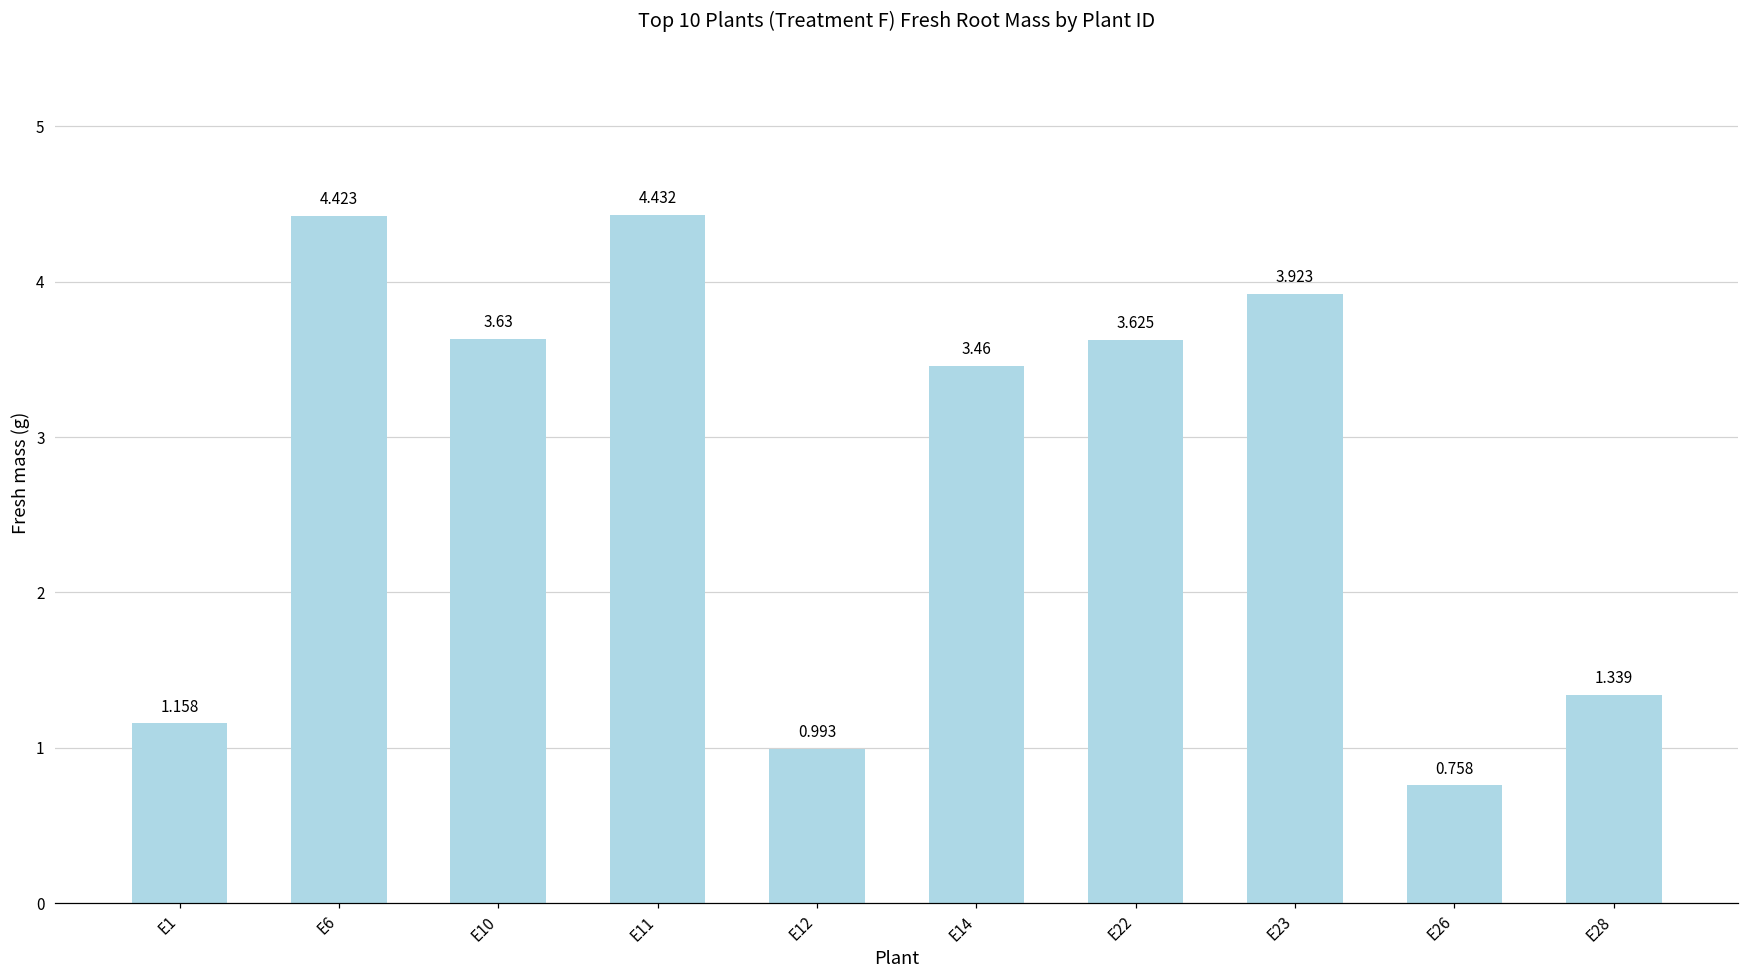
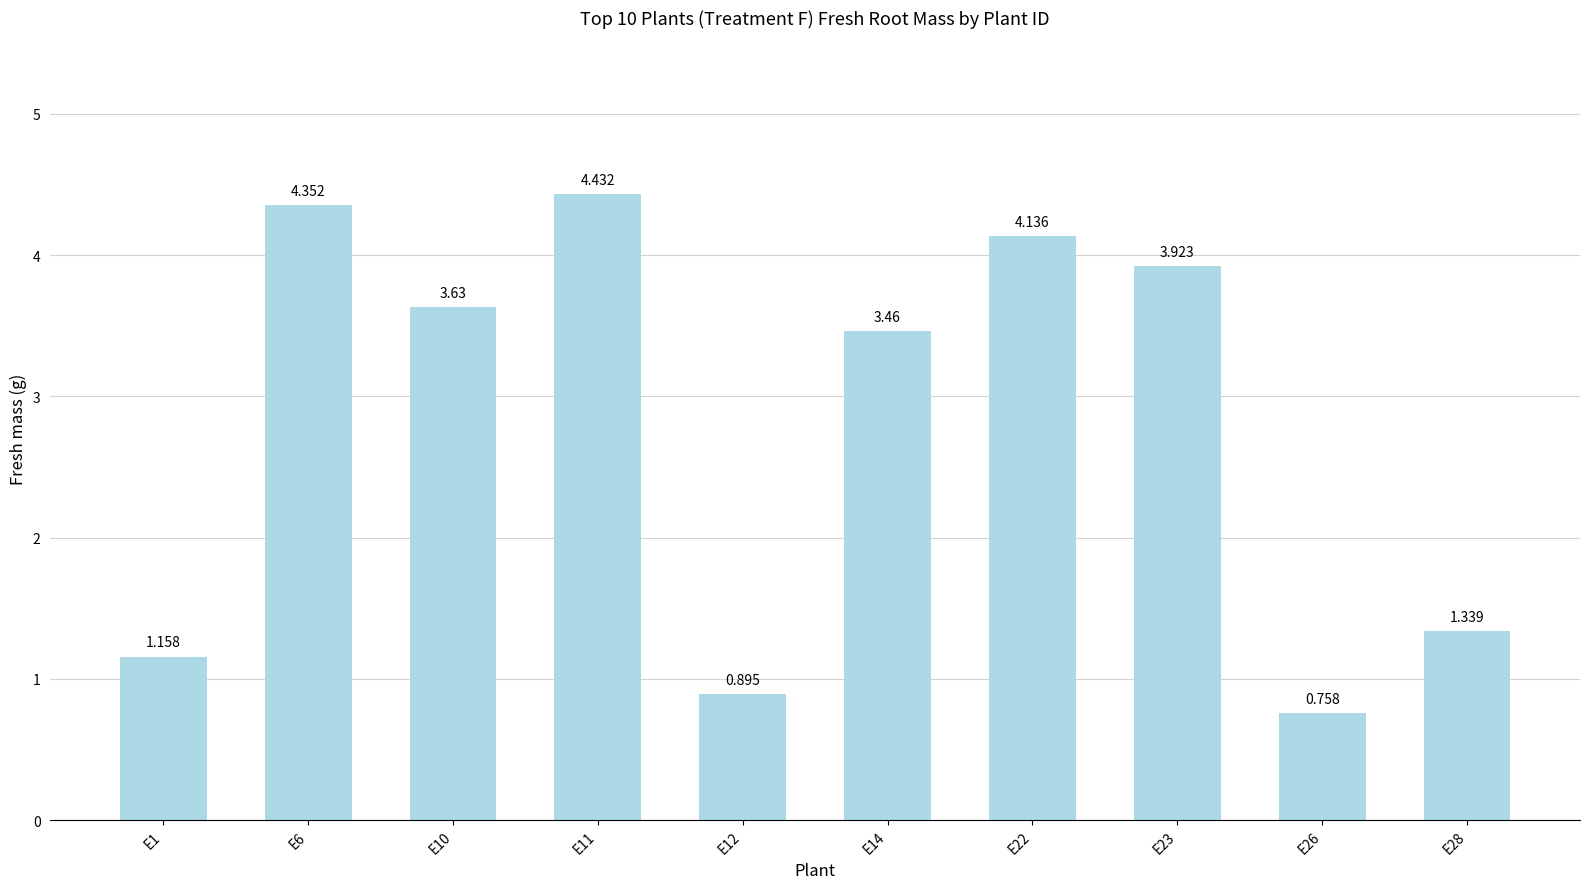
  {
    "E1": 1.158,
-   "E6": 4.423,
+   "E6": 4.352,
    "E10": 3.63,
    "E11": 4.432,
-   "E12": 0.993,
+   "E12": 0.895,
    "E14": 3.46,
-   "E22": 3.625,
+   "E22": 4.136,
    "E23": 3.923,
    "E26": 0.758,
    "E28": 1.339
  }
